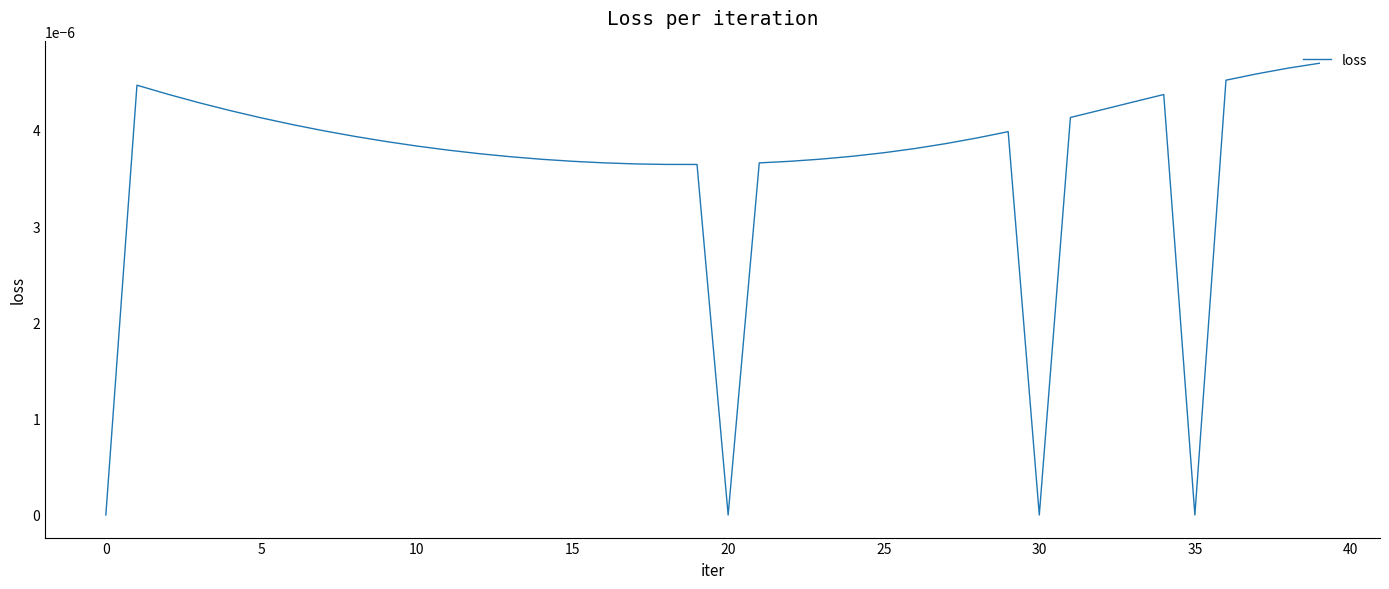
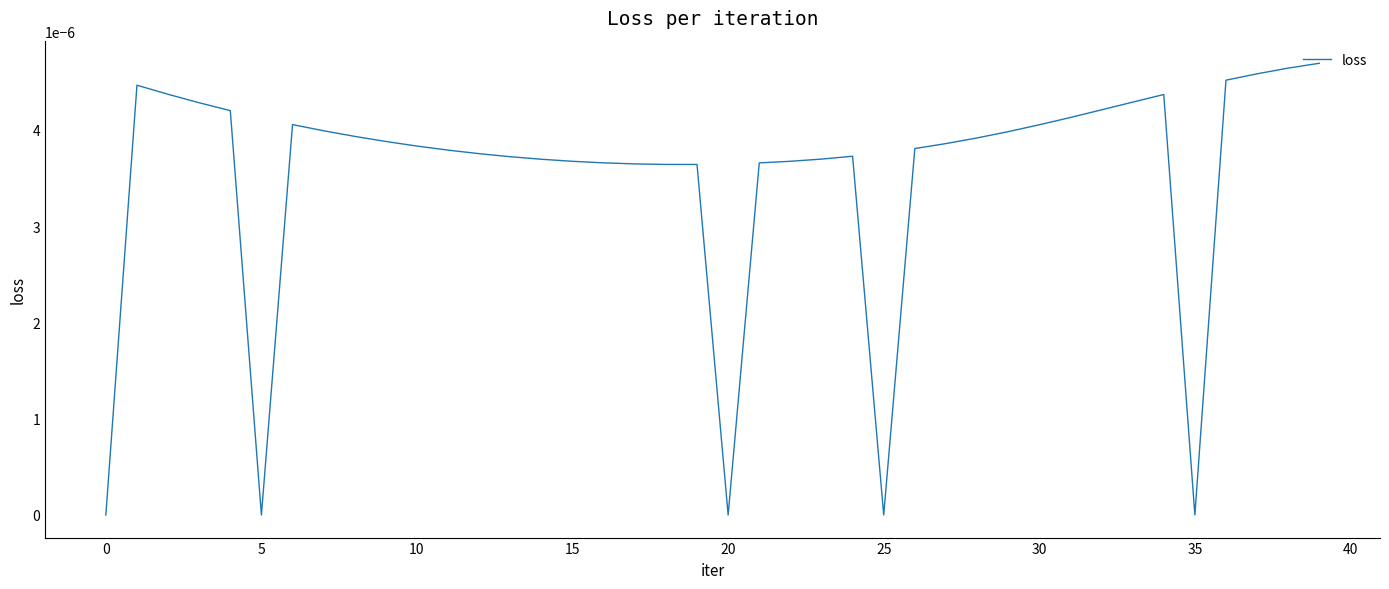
  {
    "0": 0.000000,
-   "5": 0.000004,
+   "5": 0.000000,
    "10": 0.0000038,
    "15": 0.0000037,
    "20": 0.000000,
-   "25": 0.000004,
-   "30": 0.000000,
+   "25": 0.000000,
+   "30": 0.000004,
    "35": 0.000000
  }
